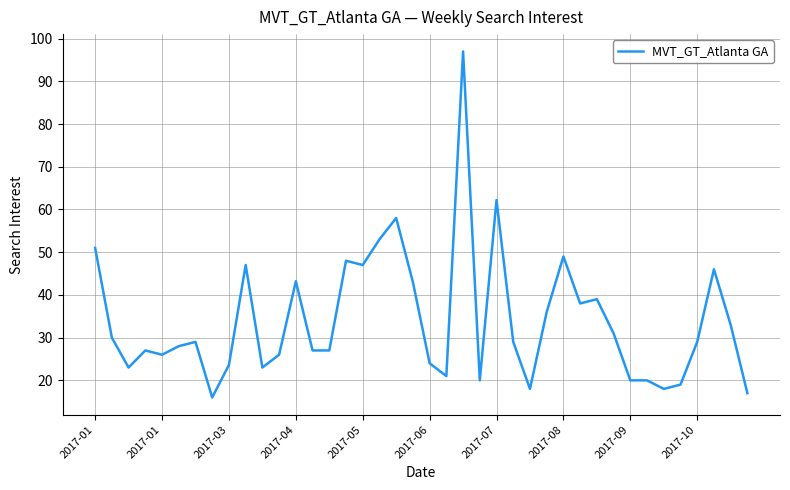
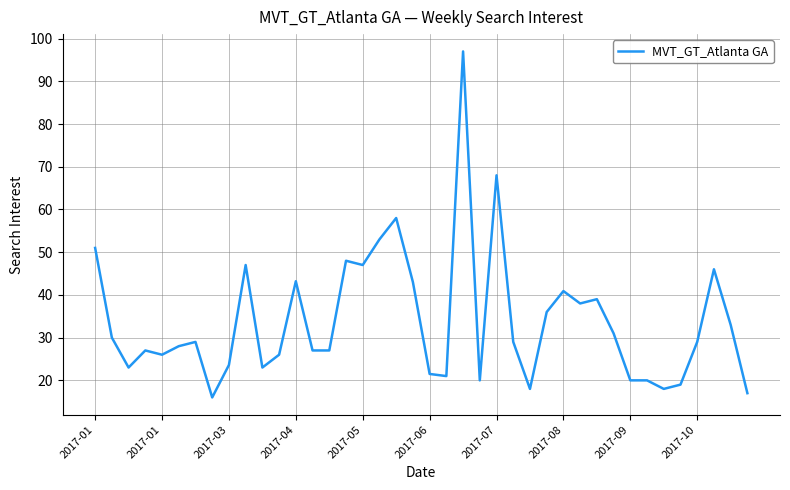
  {
    "2017-03": 24,
    "2017-04": 43,
    "2017-05": 47,
-   "2017-06": 24,
-   "2017-07": 62,
-   "2017-08": 49,
+   "2017-06": 22,
+   "2017-07": 68,
+   "2017-08": 41,
    "2017-09": 20,
    "2017-10": 29
  }
